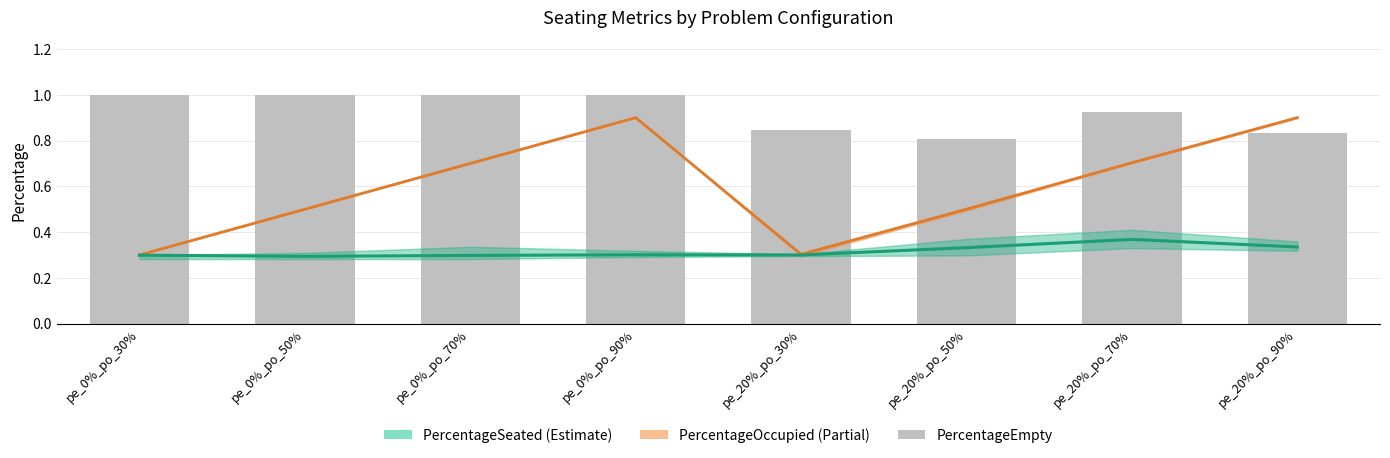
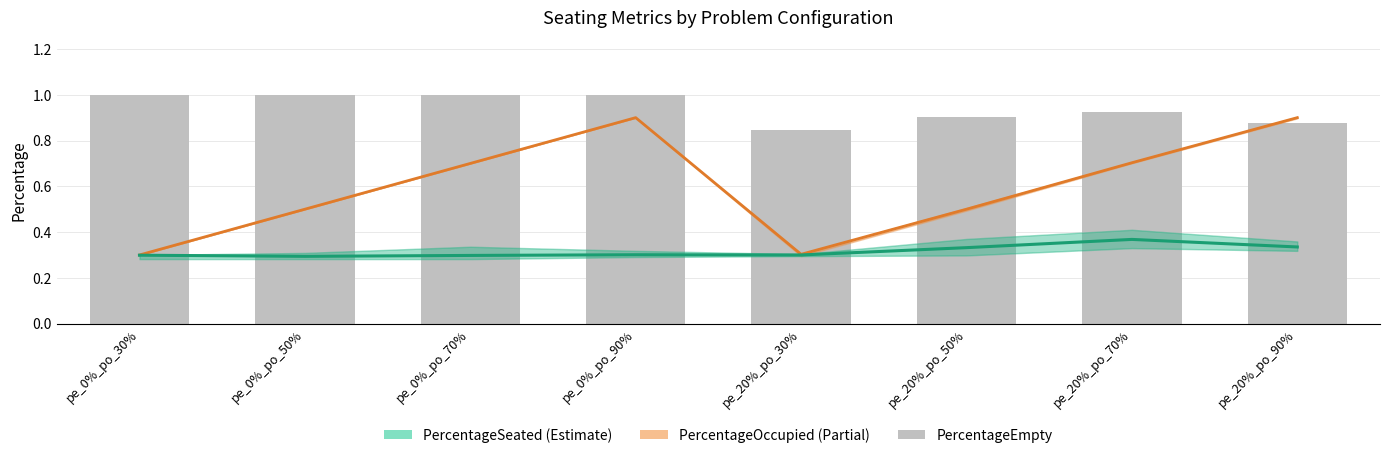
  {
    "PercentageEmpty": {
      "pe_0%_po_30%": 1.00,
      "pe_0%_po_50%": 1.00,
      "pe_0%_po_70%": 1.00,
      "pe_0%_po_90%": 1.00,
      "pe_20%_po_30%": 0.85,
-     "pe_20%_po_50%": 0.81,
+     "pe_20%_po_50%": 0.90,
      "pe_20%_po_70%": 0.93,
-     "pe_20%_po_90%": 0.83
+     "pe_20%_po_90%": 0.88
    }
  }
